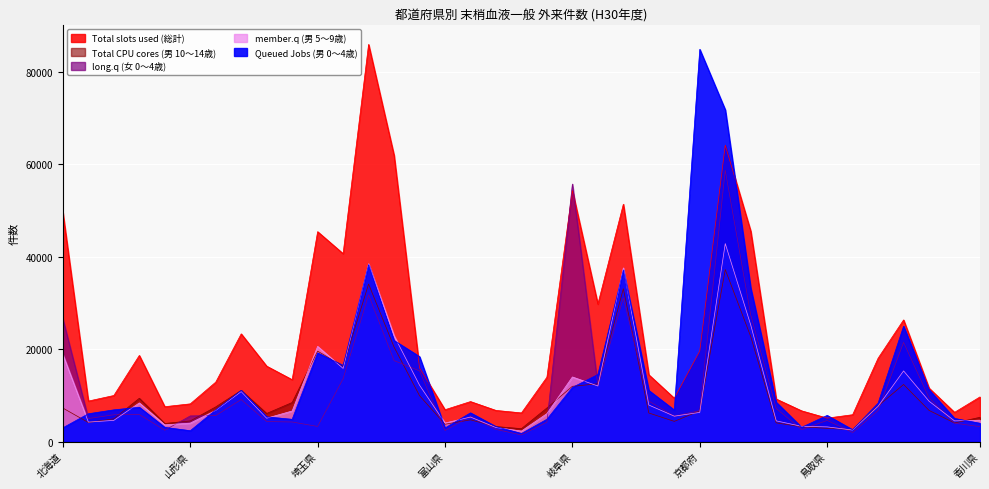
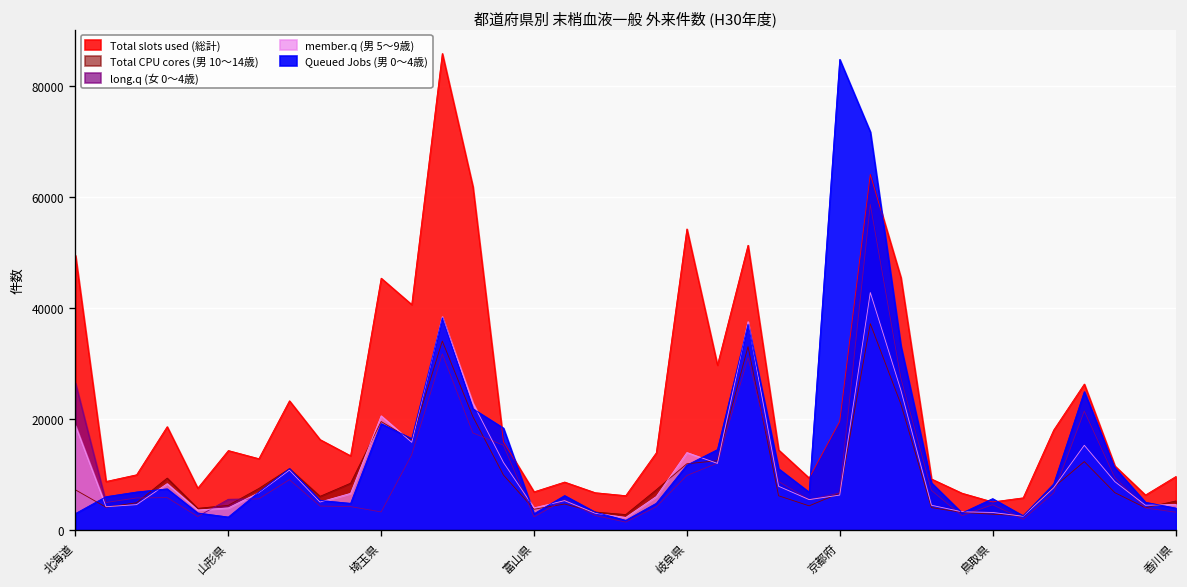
  {
    "Total slots used (総計)": {
      "北海道": 49000,
-     "山形県": 8000,
+     "山形県": 14000,
      "埼玉県": 45000,
      "富山県": 7000,
      "岐阜県": 54000,
      "京都府": 20000,
      "香川県": 10000
    },
    "Total CPU cores (男 10～14歳)": {
      "北海道": 7000,
      "香川県": 5000
    },
    "long.q (女 0～4歳)": {
      "北海道": 26000,
      "山形県": 6000,
      "埼玉県": 3000,
-     "岐阜県": 56000,
+     "岐阜県": 10000,
      "香川県": 3000
    },
    "member.q (男 5～9歳)": {
      "北海道": 19000,
      "埼玉県": 21000,
      "岐阜県": 14000,
      "香川県": 5000
    },
    "Queued Jobs (男 0～4歳)": {
      "北海道": 3000,
      "山形県": 2000,
      "京都府": 85000,
      "鳥取県": 6000,
      "香川県": 4000
    }
  }
